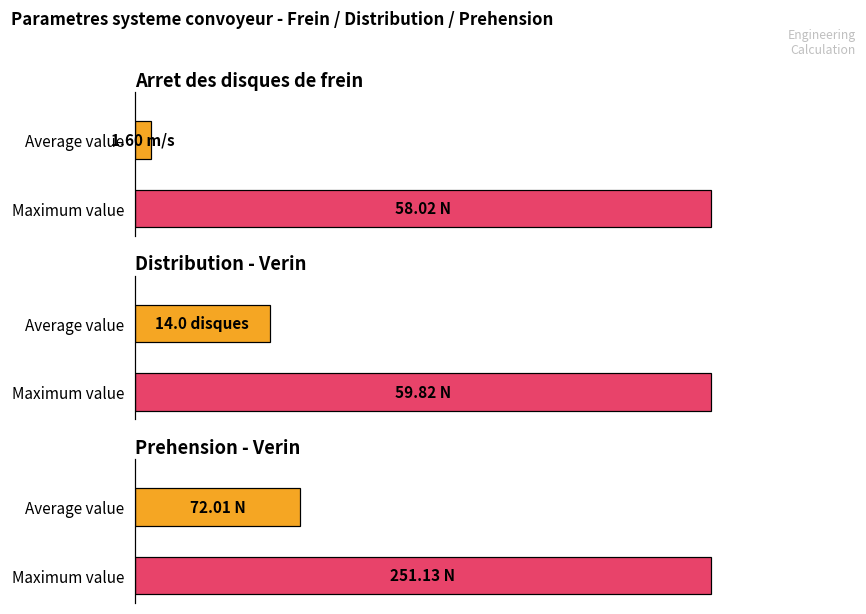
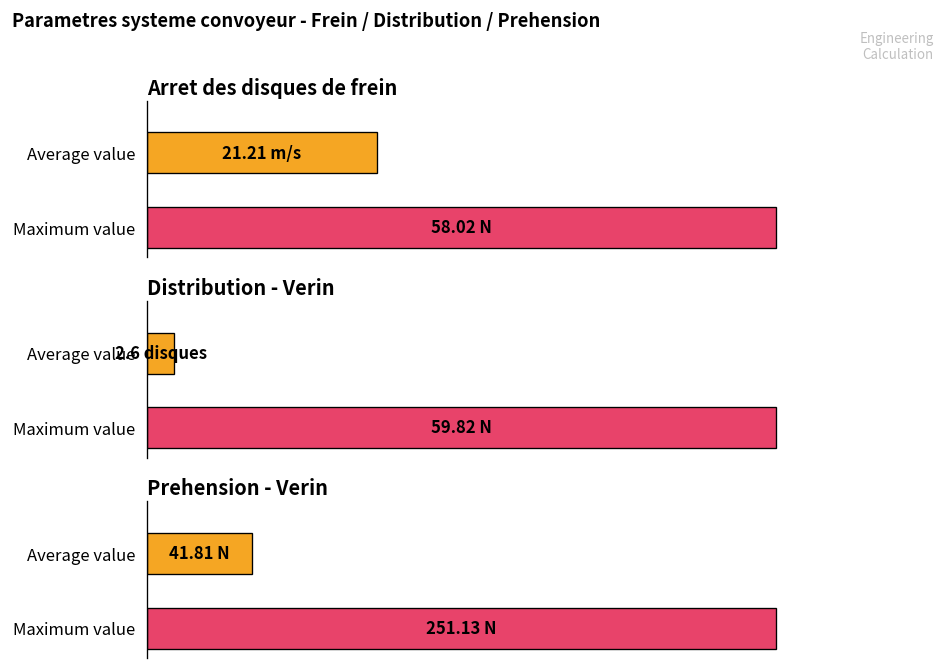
  {
    "Arret des disques de frein": {
-     "Average value": 1.60,
+     "Average value": 21.21,
      "Maximum value": 58.02
    },
    "Distribution - Verin": {
-     "Average value": 14.0,
+     "Average value": 2.6,
      "Maximum value": 59.82
    },
    "Prehension - Verin": {
-     "Average value": 72.01,
+     "Average value": 41.81,
      "Maximum value": 251.13
    }
  }
